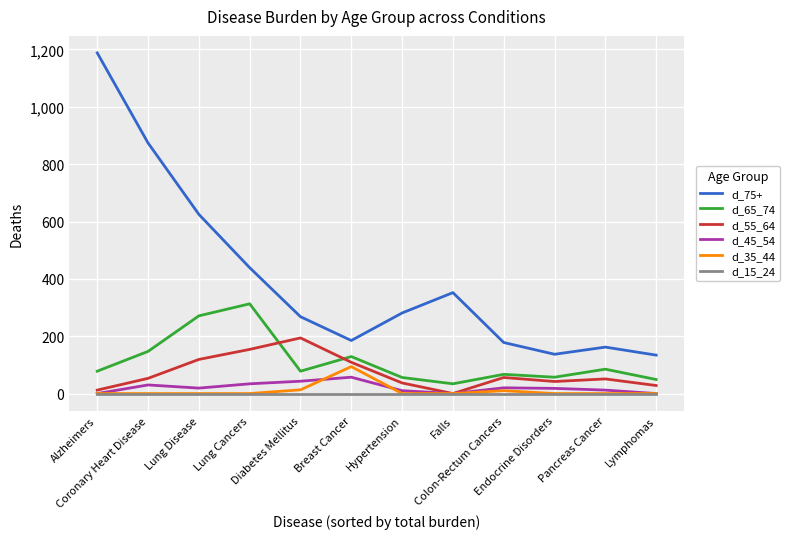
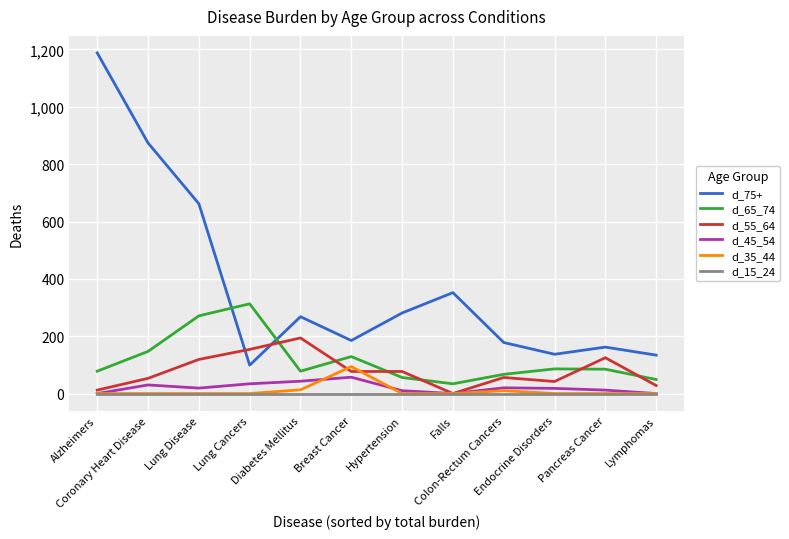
  {
    "d_75+": {
      "Alzheimers": "1,190",
      "Coronary Heart Disease": "870",
-     "Lung Disease": "630",
-     "Lung Cancers": "440",
+     "Lung Disease": "660",
+     "Lung Cancers": "100",
      "Diabetes Mellitus": "270",
      "Breast Cancer": "190",
      "Hypertension": "280",
      "Falls": "350",
      "Colon-Rectum Cancers": "180",
      "Endocrine Disorders": "140",
      "Pancreas Cancer": "160",
      "Lymphomas": "130"
    },
    "d_65_74": {
      "Alzheimers": "80",
      "Coronary Heart Disease": "150",
      "Lung Disease": "270",
      "Lung Cancers": "310",
      "Diabetes Mellitus": "80",
      "Breast Cancer": "130",
      "Hypertension": "60",
      "Falls": "30",
      "Colon-Rectum Cancers": "70",
-     "Endocrine Disorders": "60",
+     "Endocrine Disorders": "90",
      "Pancreas Cancer": "90",
      "Lymphomas": "50"
    },
    "d_55_64": {
      "Alzheimers": "10",
      "Coronary Heart Disease": "50",
      "Lung Disease": "120",
      "Lung Cancers": "150",
      "Diabetes Mellitus": "190",
-     "Breast Cancer": "110",
-     "Hypertension": "40",
+     "Breast Cancer": "80",
+     "Hypertension": "80",
      "Colon-Rectum Cancers": "60",
      "Endocrine Disorders": "40",
-     "Pancreas Cancer": "50",
+     "Pancreas Cancer": "130",
      "Lymphomas": "30"
    },
    "d_45_54": {
      "Coronary Heart Disease": "30",
      "Lung Disease": "20",
      "Lung Cancers": "30",
      "Diabetes Mellitus": "40",
      "Breast Cancer": "60",
      "Hypertension": "10",
      "Colon-Rectum Cancers": "20",
      "Endocrine Disorders": "20",
      "Pancreas Cancer": "10"
    },
    "d_35_44": {
      "Diabetes Mellitus": "10",
      "Breast Cancer": "90",
      "Colon-Rectum Cancers": "10"
    },
    "d_15_24": {
      "Diabetes Mellitus": "0",
      "Breast Cancer": "0",
      "Colon-Rectum Cancers": "0"
    }
  }
